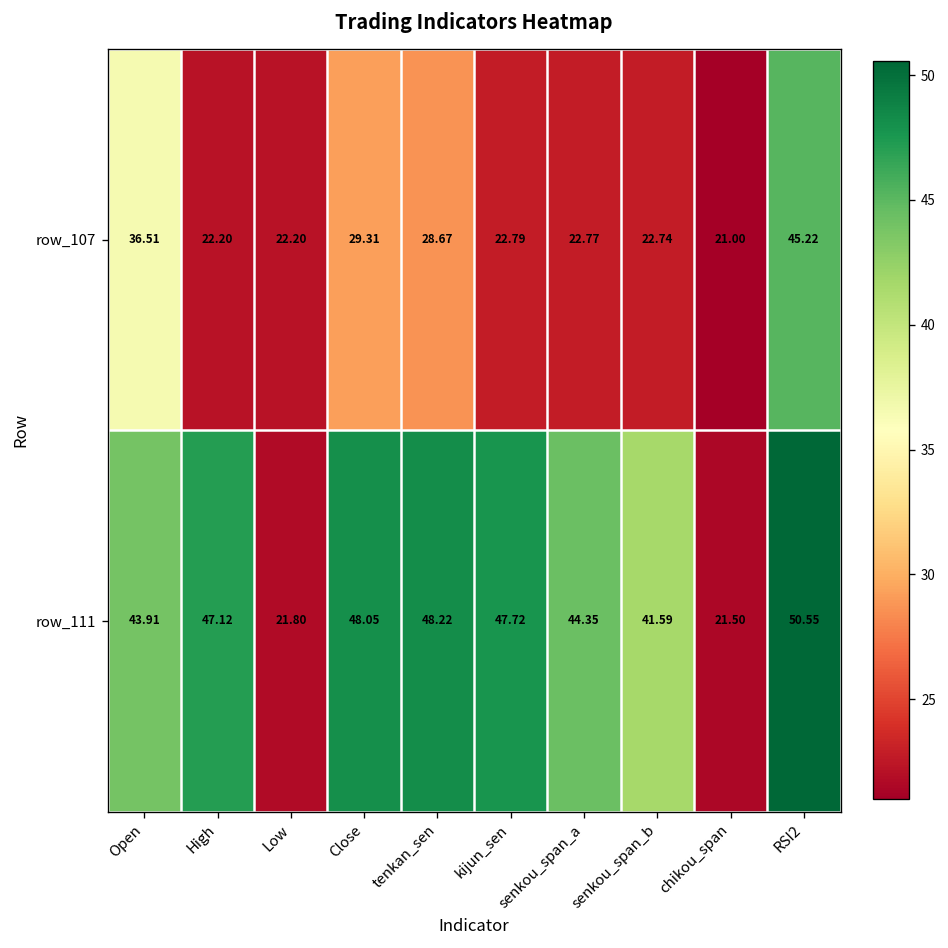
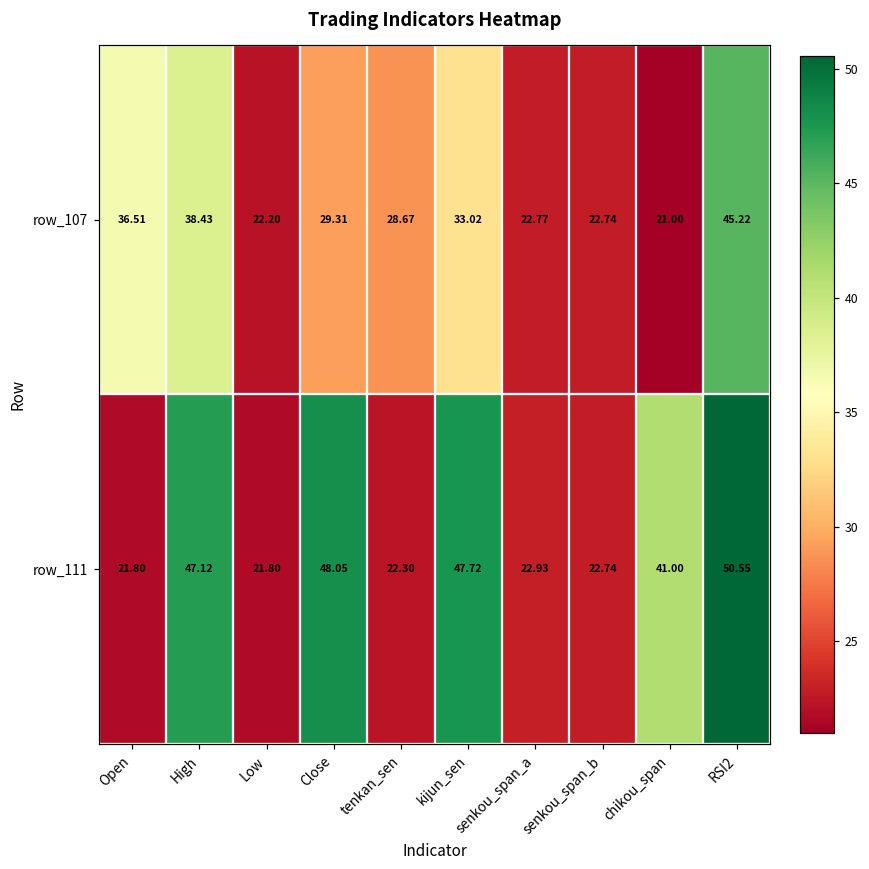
  {
    "row_107": {
      "Open": 36.51,
-     "High": 22.20,
+     "High": 38.43,
      "Low": 22.20,
      "Close": 29.31,
      "tenkan_sen": 28.67,
-     "kijun_sen": 22.79,
+     "kijun_sen": 33.02,
      "senkou_span_a": 22.77,
      "senkou_span_b": 22.74,
      "chikou_span": 21.00,
      "RSI2": 45.22
    },
    "row_111": {
-     "Open": 43.91,
+     "Open": 21.80,
      "High": 47.12,
      "Low": 21.80,
      "Close": 48.05,
-     "tenkan_sen": 48.22,
+     "tenkan_sen": 22.30,
      "kijun_sen": 47.72,
-     "senkou_span_a": 44.35,
-     "senkou_span_b": 41.59,
-     "chikou_span": 21.50,
+     "senkou_span_a": 22.93,
+     "senkou_span_b": 22.74,
+     "chikou_span": 41.00,
      "RSI2": 50.55
    }
  }
